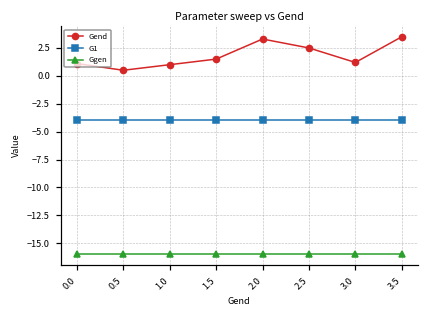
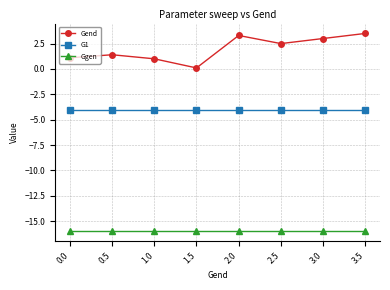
  {
    "Gend": {
-     "0.5": 0.5,
+     "0.5": 1.4,
      "1.0": 1.0,
-     "1.5": 1.5,
+     "1.5": 0.1,
      "2.0": 3.3,
      "2.5": 2.5,
-     "3.0": 1.2,
+     "3.0": 3.0,
      "3.5": 3.5
    },
    "G1": {
      "0.0": -4.0,
      "0.5": -4.0,
      "1.0": -4.0,
      "1.5": -4.0,
      "2.0": -4.0,
      "2.5": -4.0,
      "3.0": -4.0,
      "3.5": -4.0
    },
    "Ggen": {
      "0.0": -16.0,
      "0.5": -16.0,
      "1.0": -16.0,
      "1.5": -16.0,
      "2.0": -16.0,
      "2.5": -16.0,
      "3.0": -16.0,
      "3.5": -16.0
    }
  }
